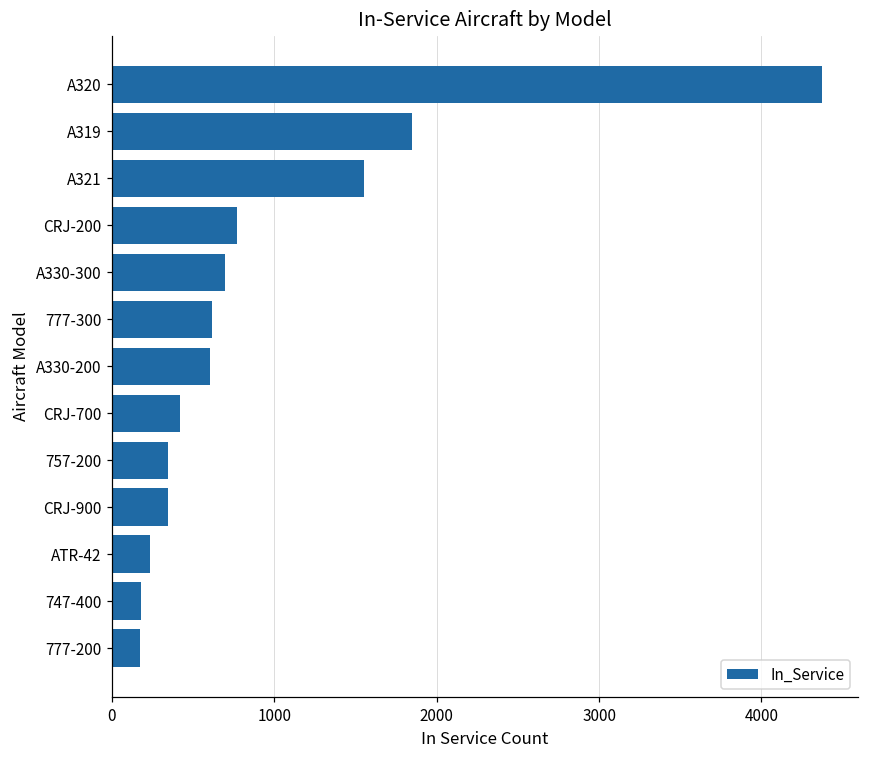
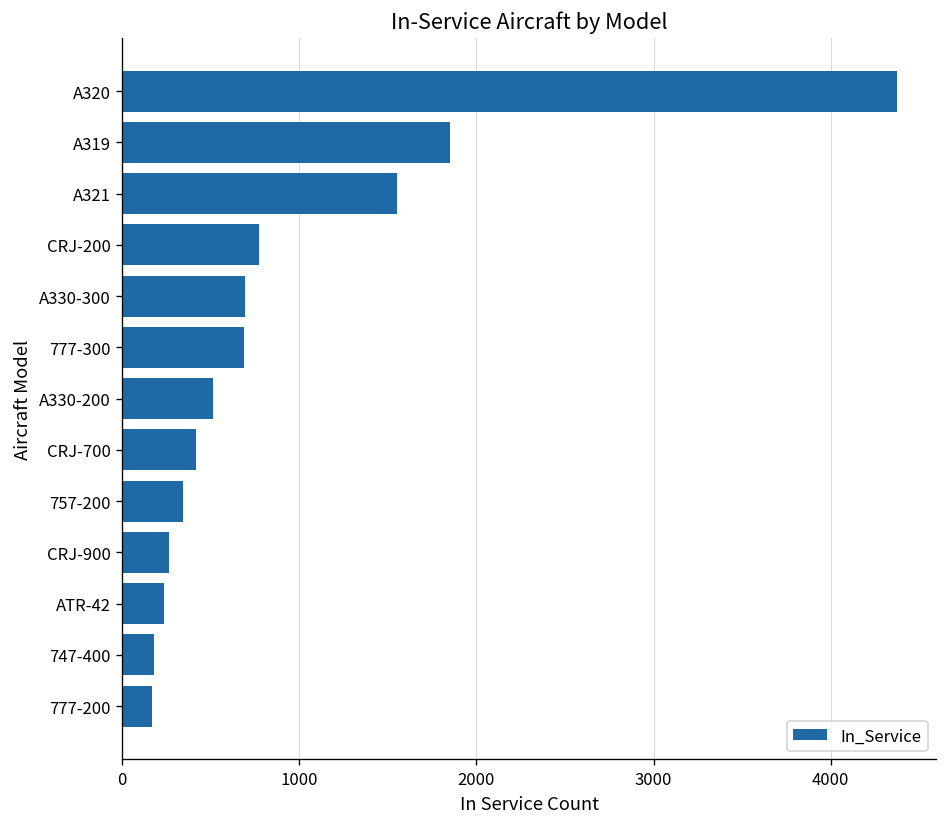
  {
    "A320": 4380,
    "A319": 1850,
    "A321": 1550,
    "CRJ-200": 770,
    "A330-300": 690,
-   "777-300": 620,
-   "A330-200": 600,
+   "777-300": 690,
+   "A330-200": 510,
    "CRJ-700": 420,
    "757-200": 350,
-   "CRJ-900": 340,
+   "CRJ-900": 270,
    "ATR-42": 240,
    "747-400": 180,
    "777-200": 170
  }
